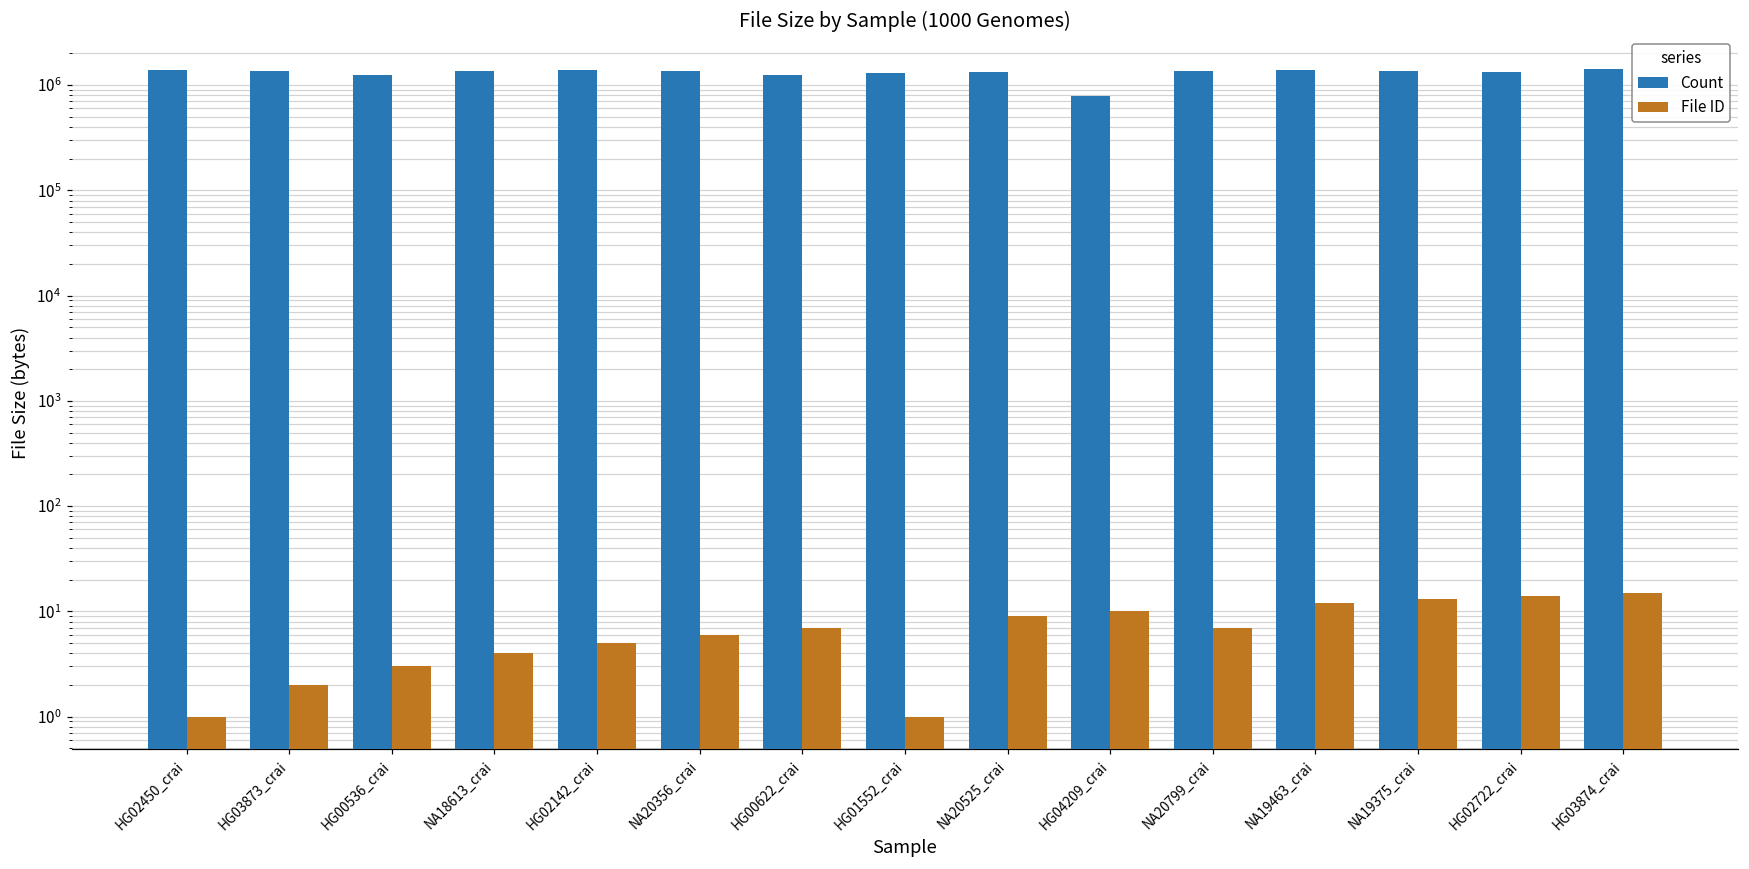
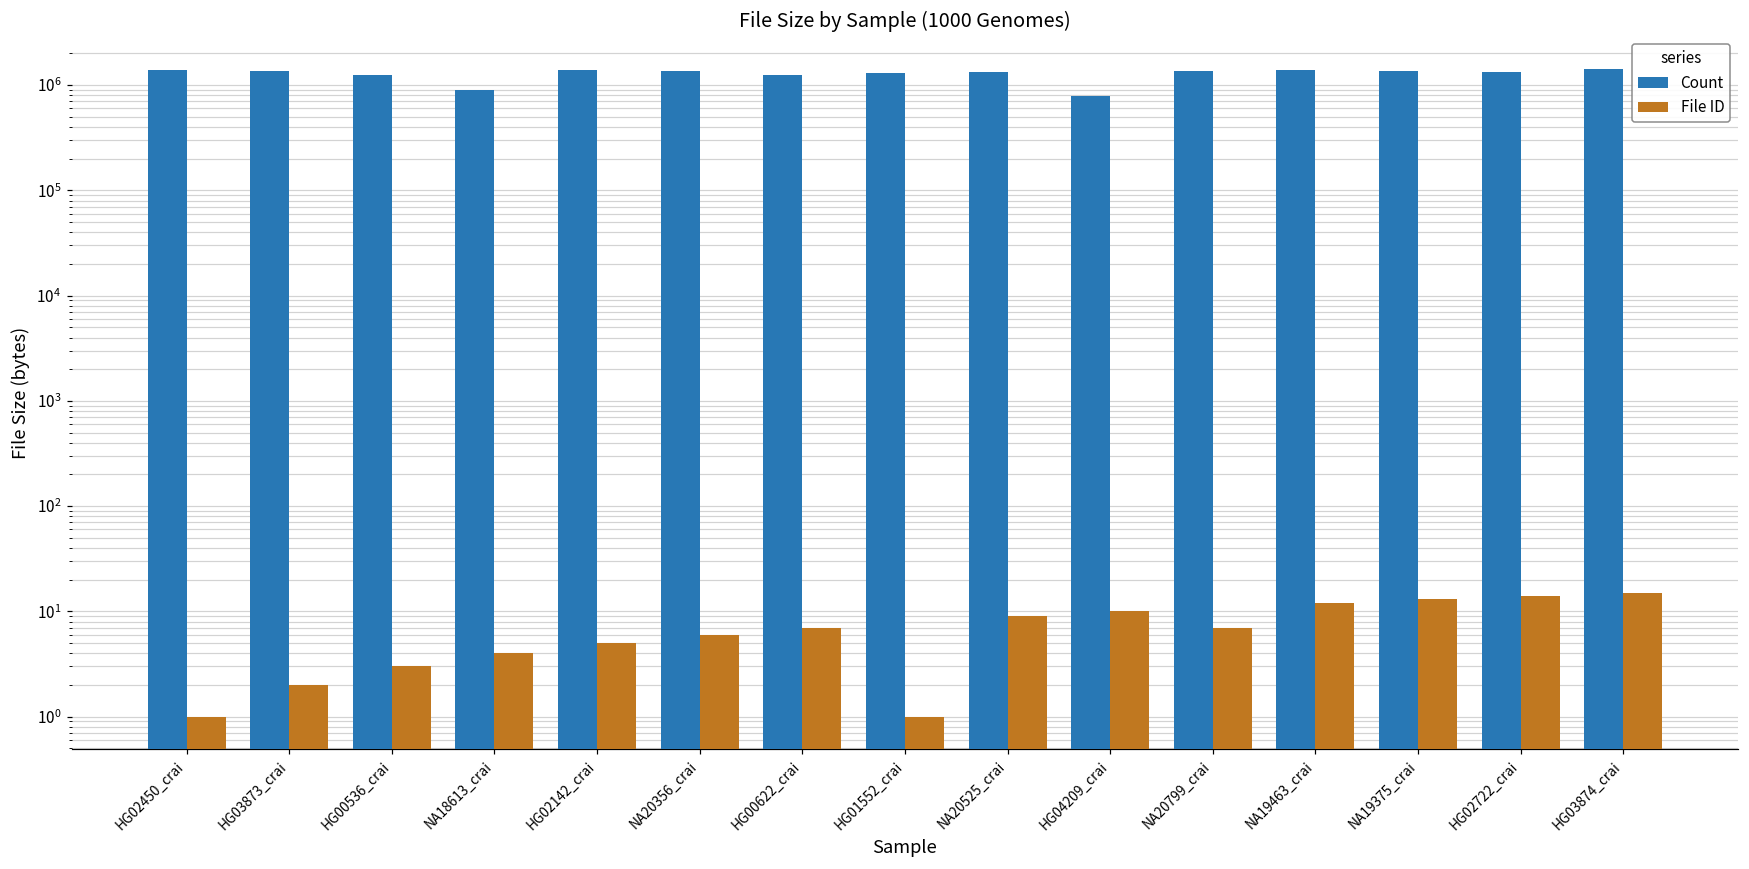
  {
    "Count": {
      "HG02450_crai": 1400000,
      "HG03873_crai": 1400000,
      "HG00536_crai": 1200000,
-     "NA18613_crai": 1400000,
+     "NA18613_crai": 900000,
      "HG02142_crai": 1400000,
      "NA20356_crai": 1400000,
      "HG00622_crai": 1300000,
      "HG01552_crai": 1300000,
      "NA20525_crai": 1300000,
      "HG04209_crai": 800000,
      "NA20799_crai": 1400000,
      "NA19463_crai": 1400000,
      "NA19375_crai": 1400000,
      "HG02722_crai": 1300000,
      "HG03874_crai": 1400000
    },
    "File ID": {
      "HG02450_crai": 1,
      "HG03873_crai": 2,
      "HG00536_crai": 3,
      "NA18613_crai": 4,
      "HG02142_crai": 5,
      "NA20356_crai": 6,
      "HG00622_crai": 7,
      "HG01552_crai": 1,
      "NA20525_crai": 9,
      "HG04209_crai": 10,
      "NA20799_crai": 7,
      "NA19463_crai": 12,
      "NA19375_crai": 13,
      "HG02722_crai": 14,
      "HG03874_crai": 15
    }
  }
